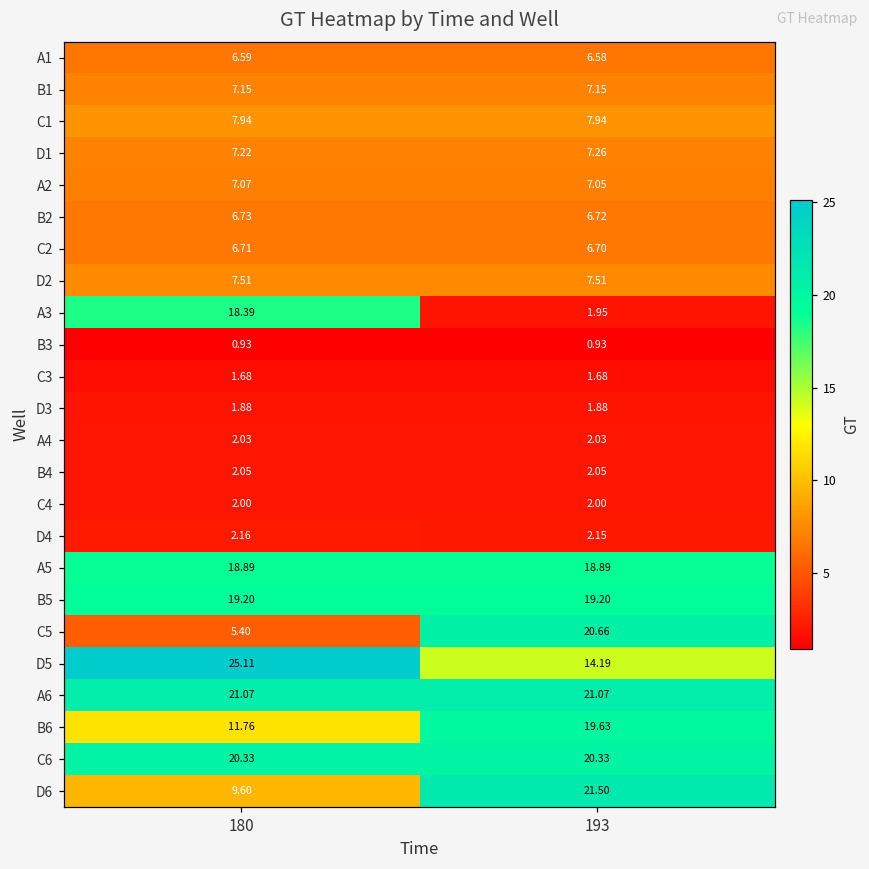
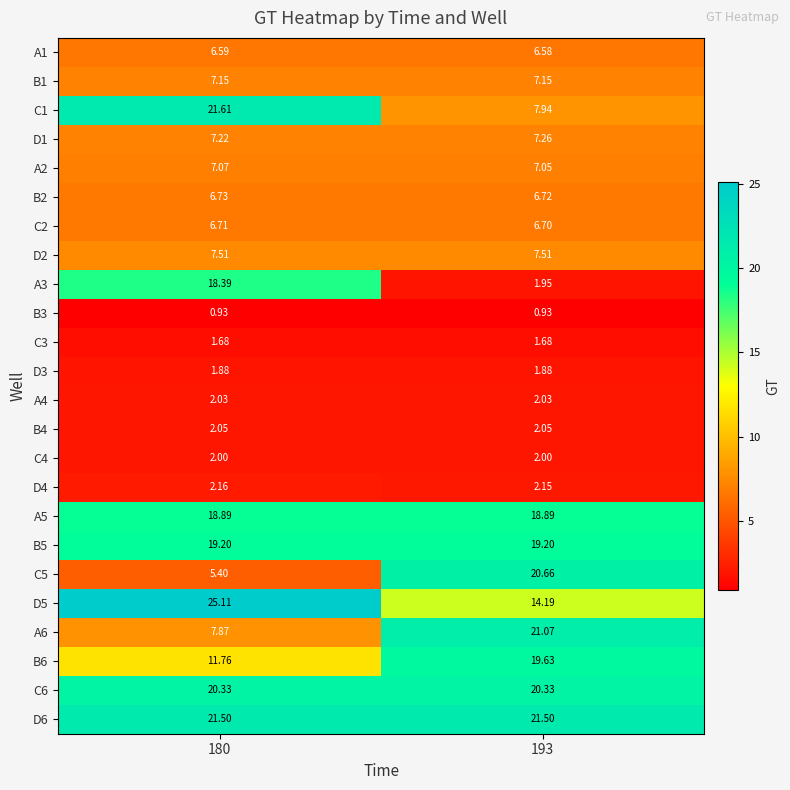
  {
    "A1": {
      "180": 6.59,
      "193": 6.58
    },
    "B1": {
      "180": 7.15,
      "193": 7.15
    },
    "C1": {
-     "180": 7.94,
+     "180": 21.61,
      "193": 7.94
    },
    "D1": {
      "180": 7.22,
      "193": 7.26
    },
    "A2": {
      "180": 7.07,
      "193": 7.05
    },
    "B2": {
      "180": 6.73,
      "193": 6.72
    },
    "C2": {
      "180": 6.71,
      "193": 6.70
    },
    "D2": {
      "180": 7.51,
      "193": 7.51
    },
    "A3": {
      "180": 18.39,
      "193": 1.95
    },
    "B3": {
      "180": 0.93,
      "193": 0.93
    },
    "C3": {
      "180": 1.68,
      "193": 1.68
    },
    "D3": {
      "180": 1.88,
      "193": 1.88
    },
    "A4": {
      "180": 2.03,
      "193": 2.03
    },
    "B4": {
      "180": 2.05,
      "193": 2.05
    },
    "C4": {
      "180": 2.00,
      "193": 2.00
    },
    "D4": {
      "180": 2.16,
      "193": 2.15
    },
    "A5": {
      "180": 18.89,
      "193": 18.89
    },
    "B5": {
      "180": 19.20,
      "193": 19.20
    },
    "C5": {
      "180": 5.40,
      "193": 20.66
    },
    "D5": {
      "180": 25.11,
      "193": 14.19
    },
    "A6": {
-     "180": 21.07,
+     "180": 7.87,
      "193": 21.07
    },
    "B6": {
      "180": 11.76,
      "193": 19.63
    },
    "C6": {
      "180": 20.33,
      "193": 20.33
    },
    "D6": {
-     "180": 9.60,
+     "180": 21.50,
      "193": 21.50
    }
  }
